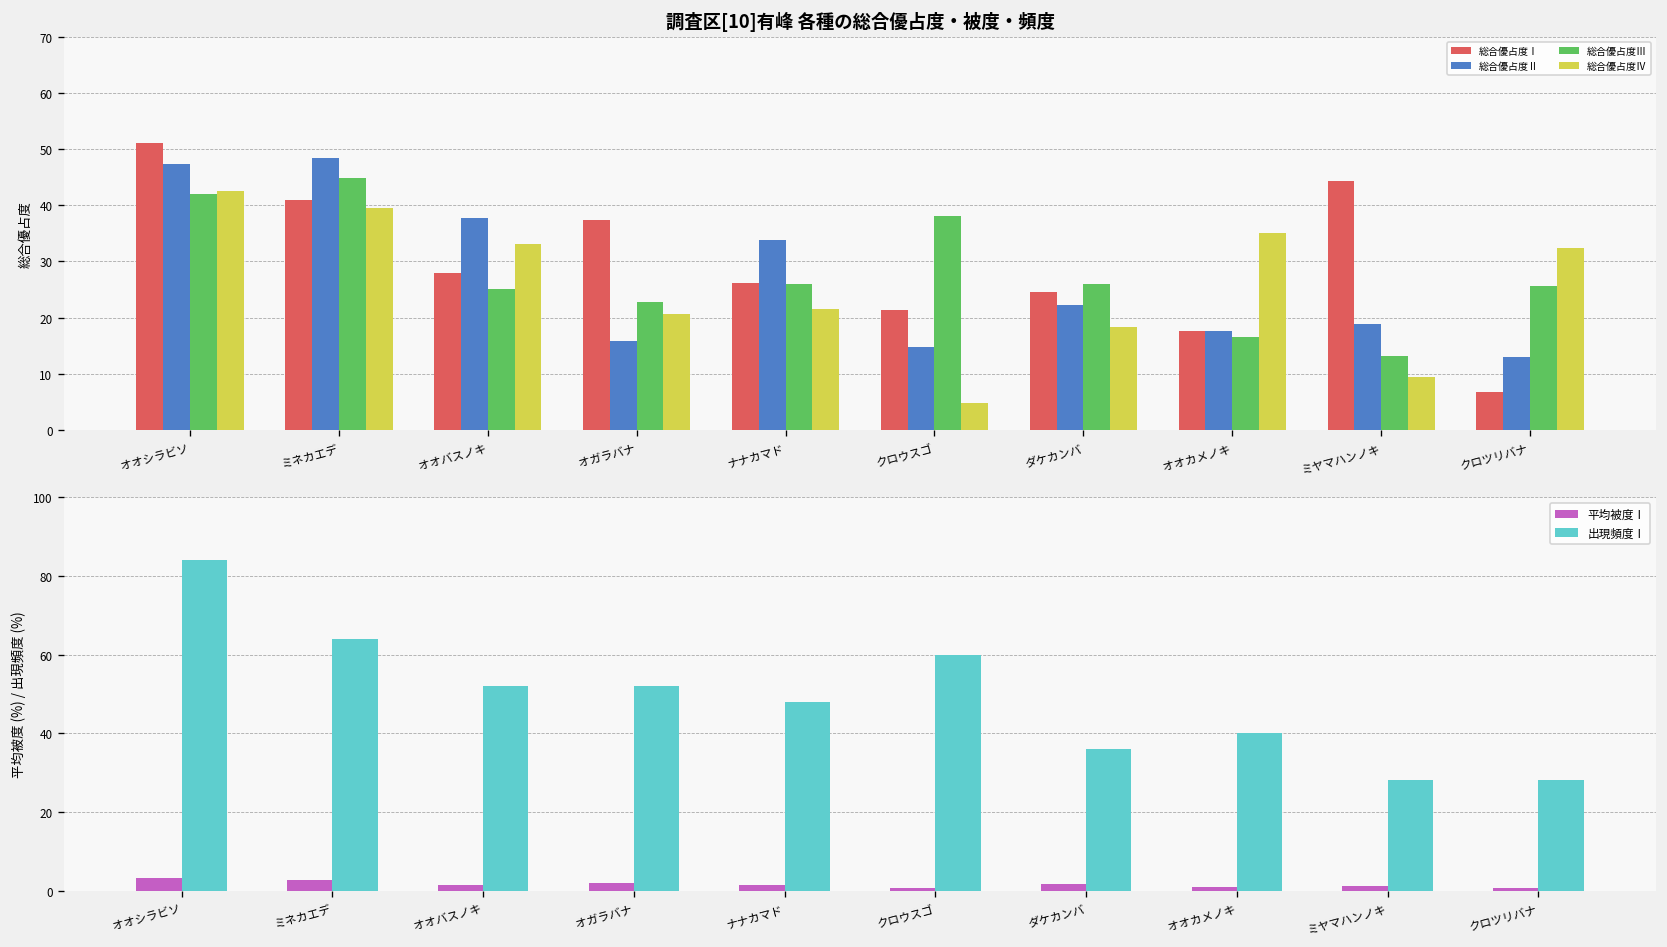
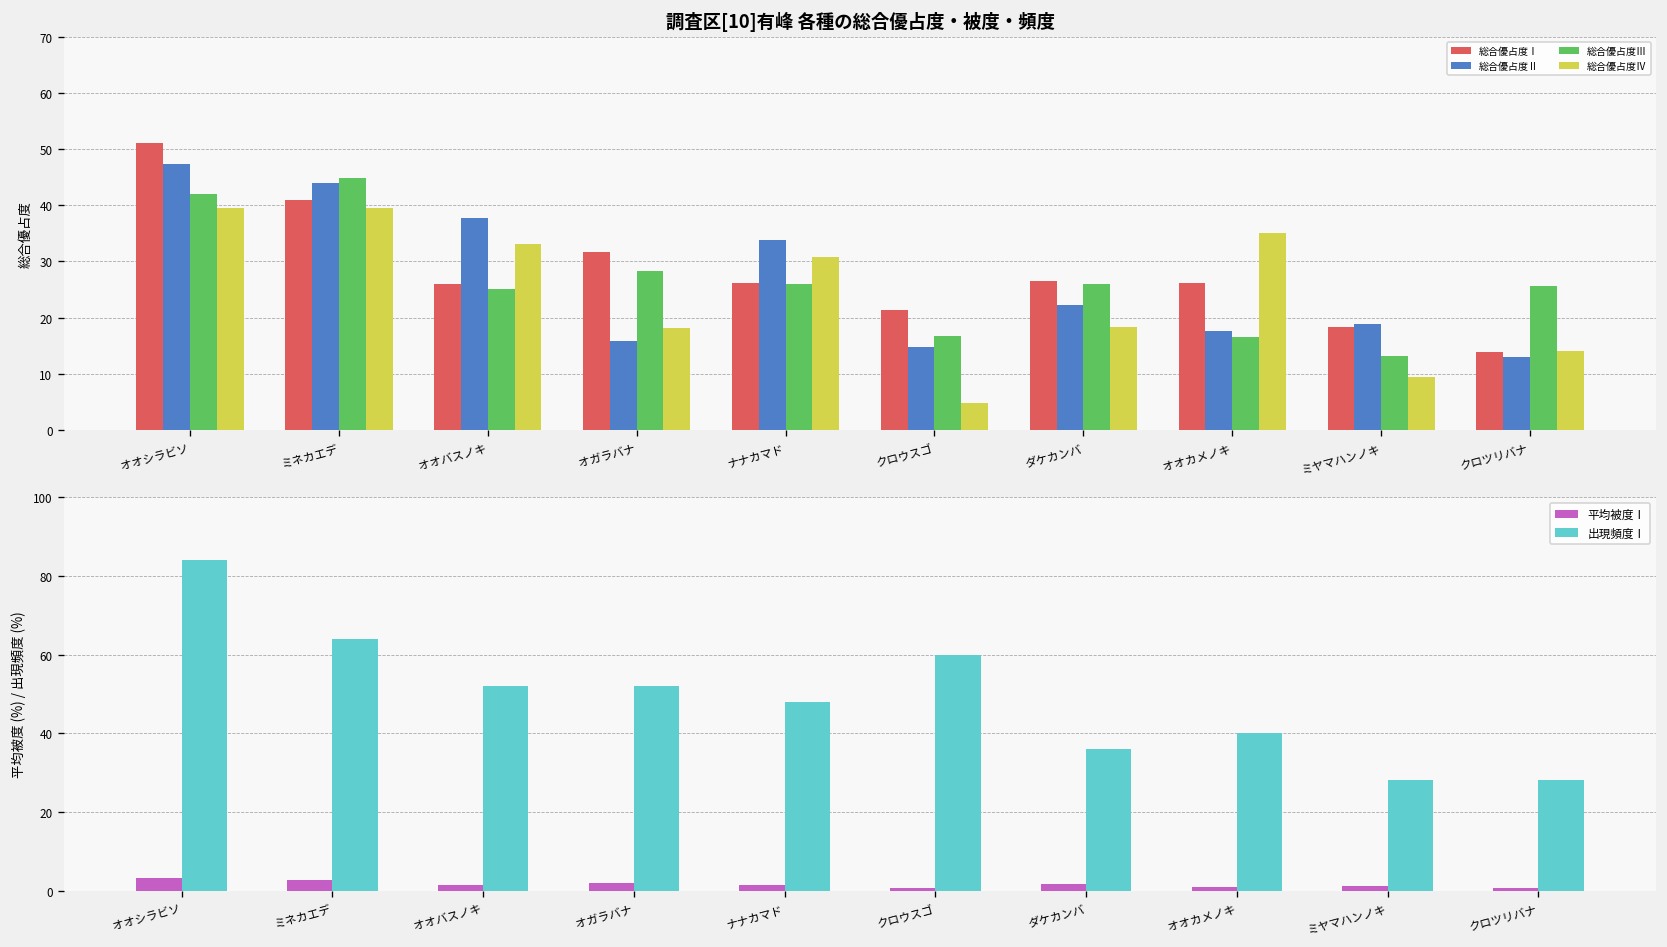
  {
    "調査区[10]有峰 各種の総合優占度・被度・頻度": {
      "総合優占度Ⅰ": {
        "オオシラビソ": 51,
        "ミネカエデ": 41,
-       "オオバスノキ": 28,
-       "オガラバナ": 37,
+       "オオバスノキ": 26,
+       "オガラバナ": 32,
        "ナナカマド": 26,
        "クロウスゴ": 21,
-       "ダケカンバ": 25,
-       "オオカメノキ": 18,
-       "ミヤマハンノキ": 44,
-       "クロツリバナ": 7
+       "ダケカンバ": 26,
+       "オオカメノキ": 26,
+       "ミヤマハンノキ": 18,
+       "クロツリバナ": 14
      },
      "総合優占度Ⅱ": {
        "オオシラビソ": 47,
-       "ミネカエデ": 48,
+       "ミネカエデ": 44,
        "オオバスノキ": 38,
        "オガラバナ": 16,
        "ナナカマド": 34,
        "クロウスゴ": 15,
        "ダケカンバ": 22,
        "オオカメノキ": 18,
        "ミヤマハンノキ": 19,
        "クロツリバナ": 13
      },
      "総合優占度Ⅲ": {
        "オオシラビソ": 42,
        "ミネカエデ": 45,
        "オオバスノキ": 25,
-       "オガラバナ": 23,
+       "オガラバナ": 28,
        "ナナカマド": 26,
-       "クロウスゴ": 38,
+       "クロウスゴ": 17,
        "ダケカンバ": 26,
        "オオカメノキ": 17,
        "ミヤマハンノキ": 13,
        "クロツリバナ": 26
      },
      "総合優占度Ⅳ": {
-       "オオシラビソ": 43,
+       "オオシラビソ": 40,
        "ミネカエデ": 40,
        "オオバスノキ": 33,
-       "オガラバナ": 21,
-       "ナナカマド": 22,
+       "オガラバナ": 18,
+       "ナナカマド": 31,
        "クロウスゴ": 5,
        "ダケカンバ": 18,
        "オオカメノキ": 35,
        "ミヤマハンノキ": 9,
-       "クロツリバナ": 32
+       "クロツリバナ": 14
      }
    }
  }
